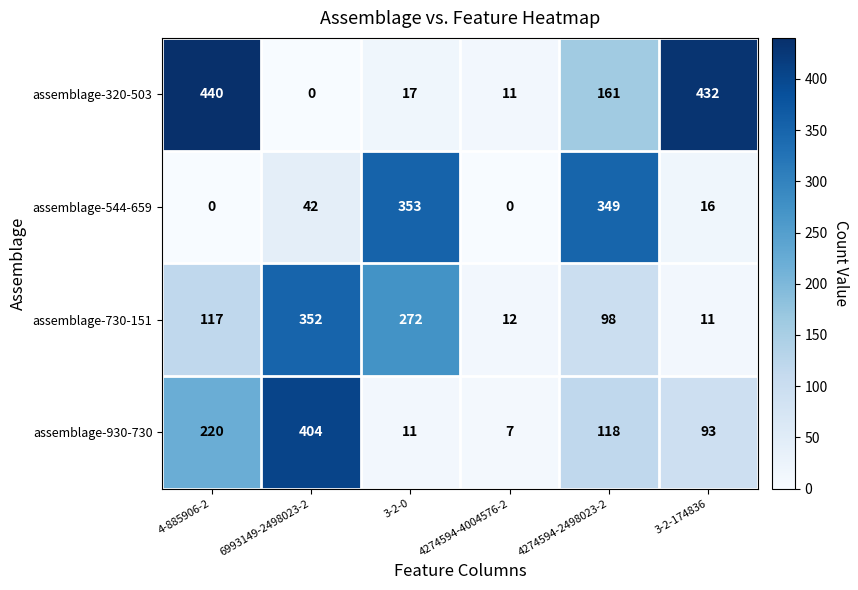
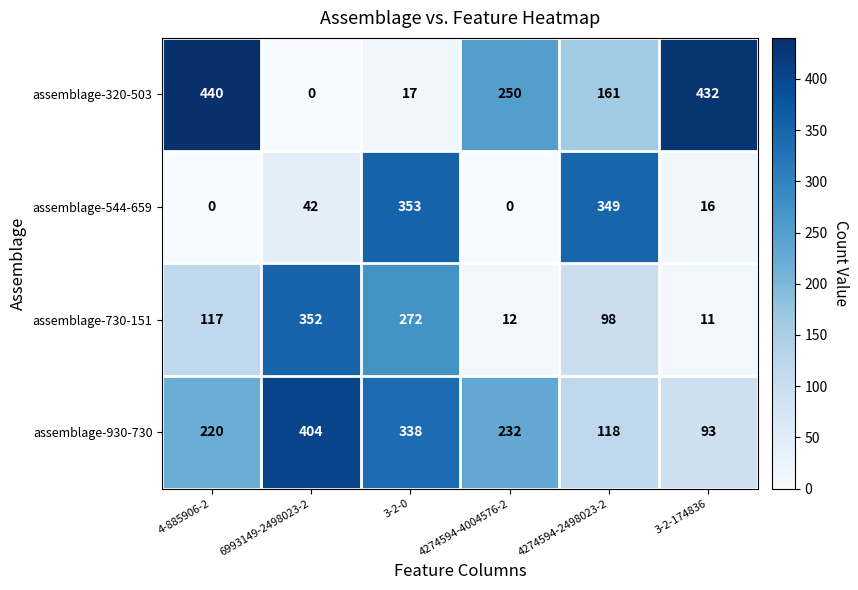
  {
    "assemblage-320-503": {
      "4-885906-2": 440,
      "6993149-2498023-2": 0,
      "3-2-0": 17,
-     "4274594-4004576-2": 11,
+     "4274594-4004576-2": 250,
      "4274594-2498023-2": 161,
      "3-2-174836": 432
    },
    "assemblage-544-659": {
      "4-885906-2": 0,
      "6993149-2498023-2": 42,
      "3-2-0": 353,
      "4274594-4004576-2": 0,
      "4274594-2498023-2": 349,
      "3-2-174836": 16
    },
    "assemblage-730-151": {
      "4-885906-2": 117,
      "6993149-2498023-2": 352,
      "3-2-0": 272,
      "4274594-4004576-2": 12,
      "4274594-2498023-2": 98,
      "3-2-174836": 11
    },
    "assemblage-930-730": {
      "4-885906-2": 220,
      "6993149-2498023-2": 404,
-     "3-2-0": 11,
-     "4274594-4004576-2": 7,
+     "3-2-0": 338,
+     "4274594-4004576-2": 232,
      "4274594-2498023-2": 118,
      "3-2-174836": 93
    }
  }
